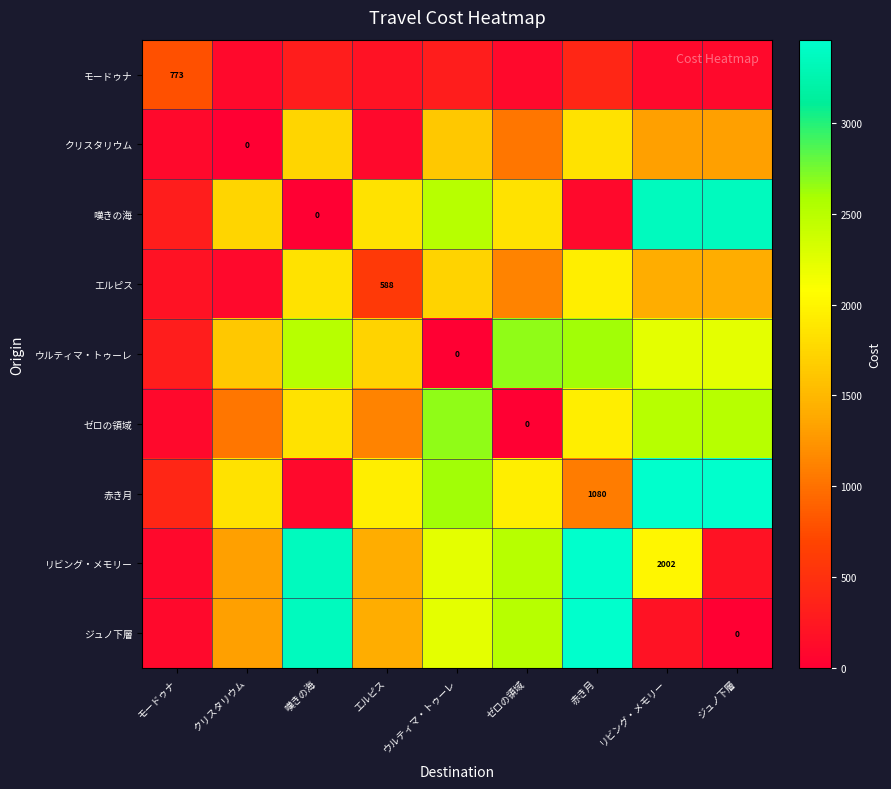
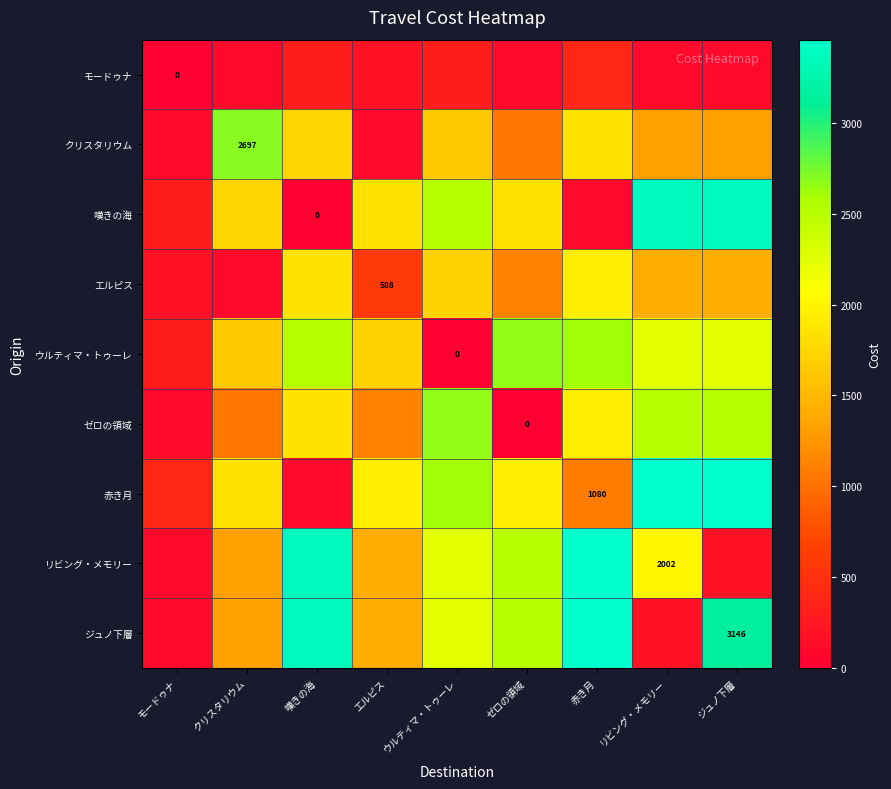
  {
    "モードゥナ": {
-     "モードゥナ": 773
+     "モードゥナ": 0
    },
    "クリスタリウム": {
-     "クリスタリウム": 0
+     "クリスタリウム": 2697
    },
    "嘆きの海": {
      "嘆きの海": 0
    },
    "エルピス": {
      "エルピス": 588
    },
    "ウルティマ・トゥーレ": {
      "ウルティマ・トゥーレ": 0
    },
    "ゼロの領域": {
      "ゼロの領域": 0
    },
    "赤き月": {
      "赤き月": 1080
    },
    "リビング・メモリー": {
      "リビング・メモリー": 2002
    },
    "ジュノ下層": {
-     "ジュノ下層": 0
+     "ジュノ下層": 3146
    }
  }
